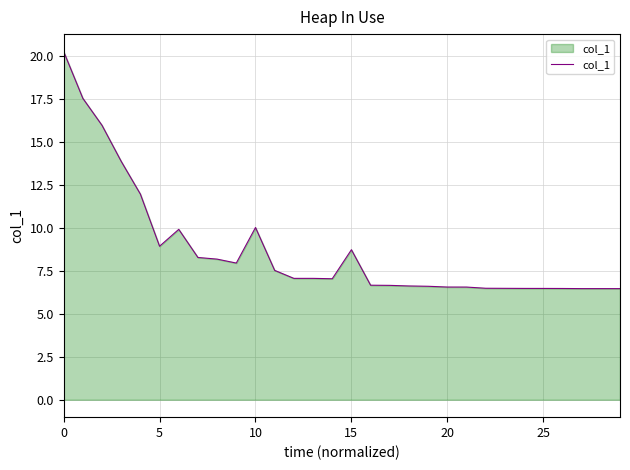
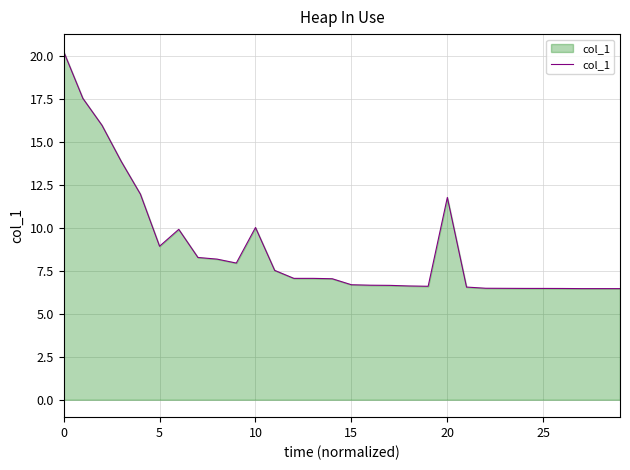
  {
    "0": 20.2,
    "5": 8.9,
    "10": 10.0,
-   "15": 8.7,
-   "20": 6.5,
+   "15": 6.7,
+   "20": 11.8,
    "25": 6.5
  }
